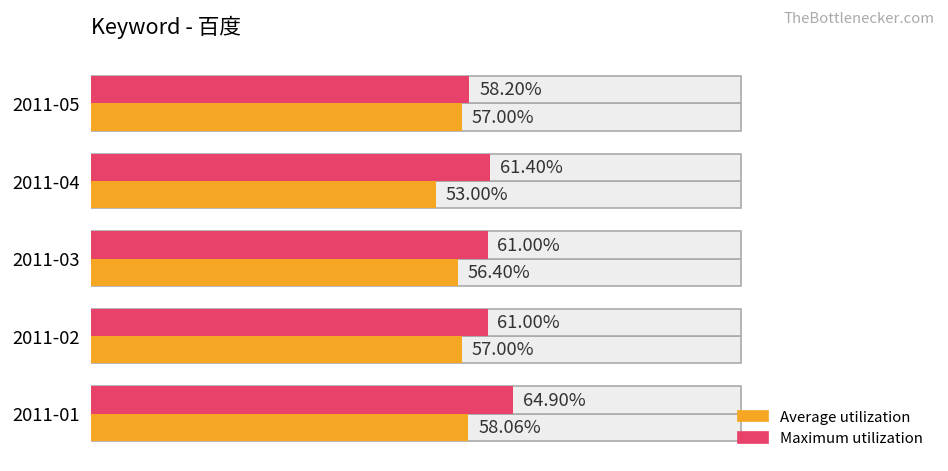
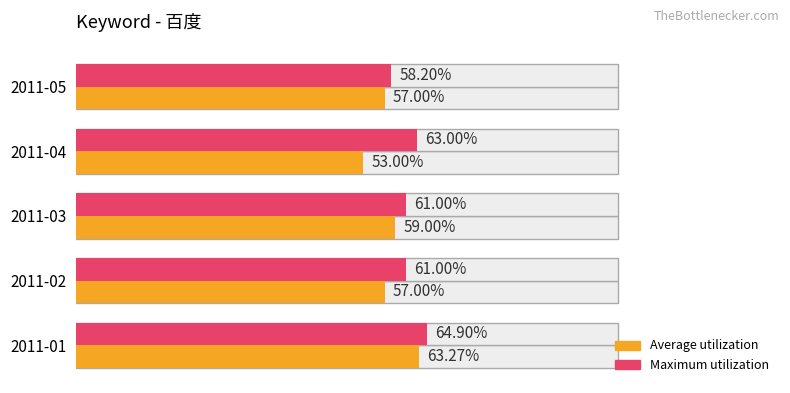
  {
    "Average utilization": {
-     "2011-03": "56.40%",
-     "2011-01": "58.06%"
+     "2011-03": "59.00%",
+     "2011-01": "63.27%"
    },
    "Maximum utilization": {
-     "2011-04": "61.40%"
+     "2011-04": "63.00%"
    }
  }
